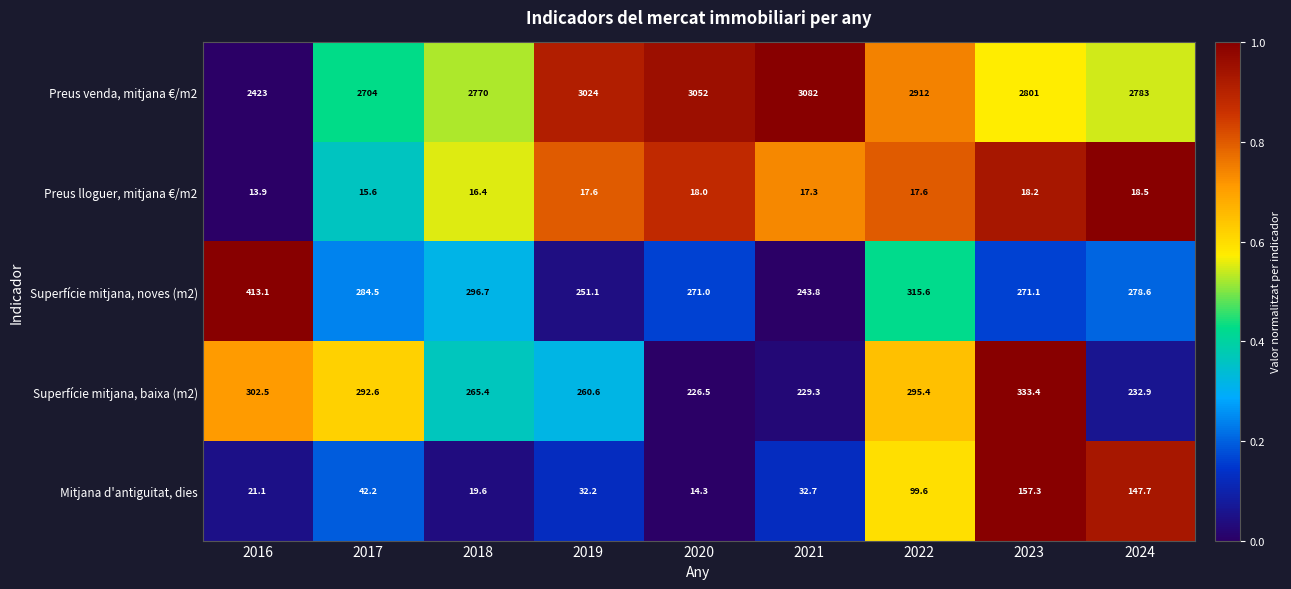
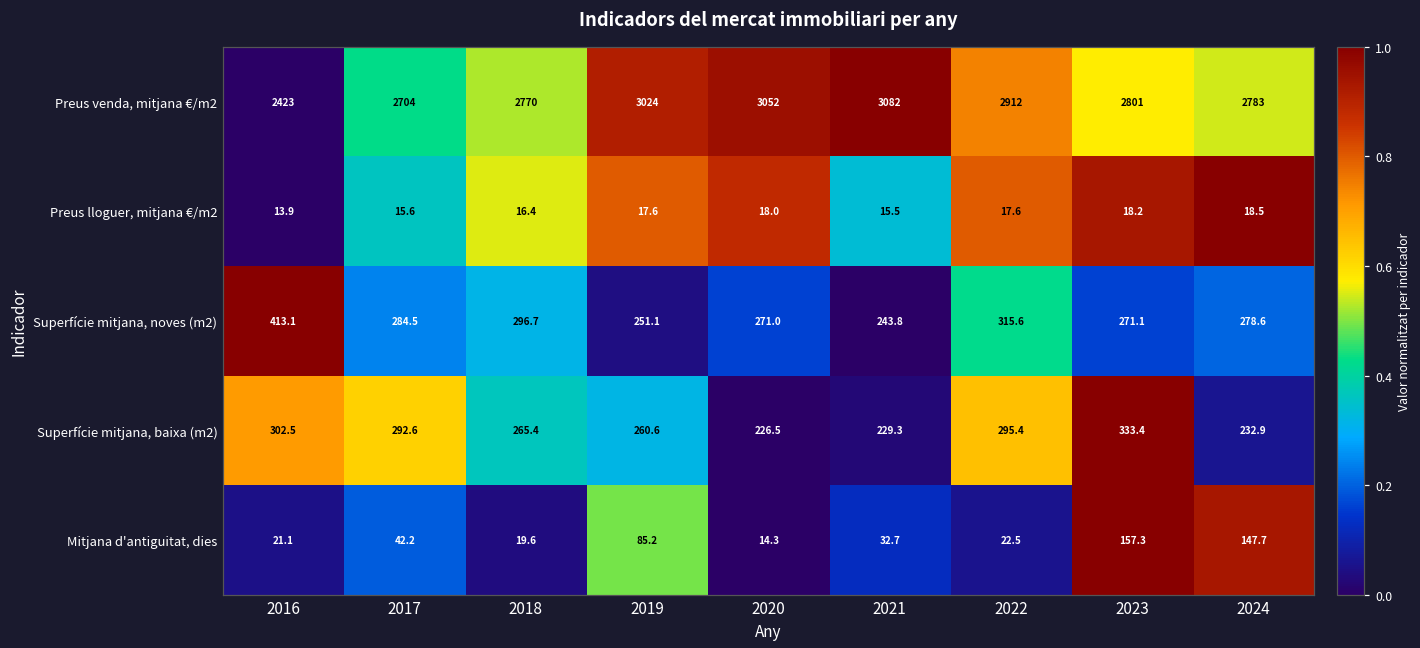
  {
    "Preus venda, mitjana €/m2": {
      "2016": 2423,
      "2017": 2704,
      "2018": 2770,
      "2019": 3024,
      "2020": 3052,
      "2021": 3082,
      "2022": 2912,
      "2023": 2801,
      "2024": 2783
    },
    "Preus lloguer, mitjana €/m2": {
      "2016": 13.9,
      "2017": 15.6,
      "2018": 16.4,
      "2019": 17.6,
      "2020": 18.0,
-     "2021": 17.3,
+     "2021": 15.5,
      "2022": 17.6,
      "2023": 18.2,
      "2024": 18.5
    },
    "Superfície mitjana, noves (m2)": {
      "2016": 413.1,
      "2017": 284.5,
      "2018": 296.7,
      "2019": 251.1,
      "2020": 271.0,
      "2021": 243.8,
      "2022": 315.6,
      "2023": 271.1,
      "2024": 278.6
    },
    "Superfície mitjana, baixa (m2)": {
      "2016": 302.5,
      "2017": 292.6,
      "2018": 265.4,
      "2019": 260.6,
      "2020": 226.5,
      "2021": 229.3,
      "2022": 295.4,
      "2023": 333.4,
      "2024": 232.9
    },
    "Mitjana d'antiguitat, dies": {
      "2016": 21.1,
      "2017": 42.2,
      "2018": 19.6,
-     "2019": 32.2,
+     "2019": 85.2,
      "2020": 14.3,
      "2021": 32.7,
-     "2022": 99.6,
+     "2022": 22.5,
      "2023": 157.3,
      "2024": 147.7
    }
  }
